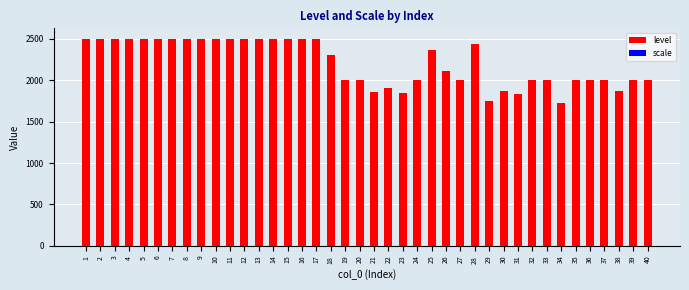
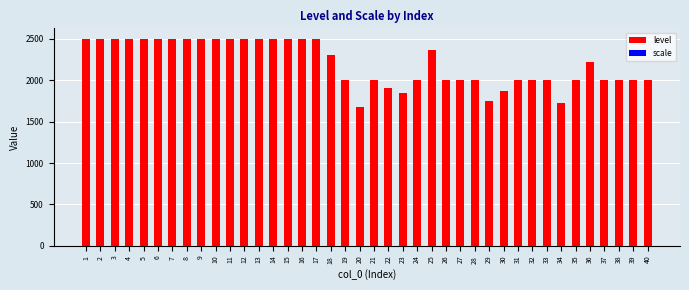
  {
    "level": {
      "1": 2500,
      "2": 2500,
      "3": 2500,
      "4": 2500,
      "5": 2500,
      "6": 2500,
      "7": 2500,
      "8": 2500,
      "9": 2500,
      "10": 2500,
      "11": 2500,
      "12": 2500,
      "13": 2500,
      "14": 2500,
      "15": 2500,
      "16": 2500,
      "17": 2500,
      "18": 2300,
      "19": 2000,
-     "20": 2000,
-     "21": 1900,
+     "20": 1700,
+     "21": 2000,
      "22": 1900,
      "23": 1800,
      "24": 2000,
      "25": 2400,
-     "26": 2100,
+     "26": 2000,
      "27": 2000,
-     "28": 2400,
+     "28": 2000,
      "29": 1700,
      "30": 1900,
-     "31": 1800,
+     "31": 2000,
      "32": 2000,
      "33": 2000,
      "34": 1700,
      "35": 2000,
-     "36": 2000,
+     "36": 2200,
      "37": 2000,
-     "38": 1900,
+     "38": 2000,
      "39": 2000,
      "40": 2000
    }
  }
